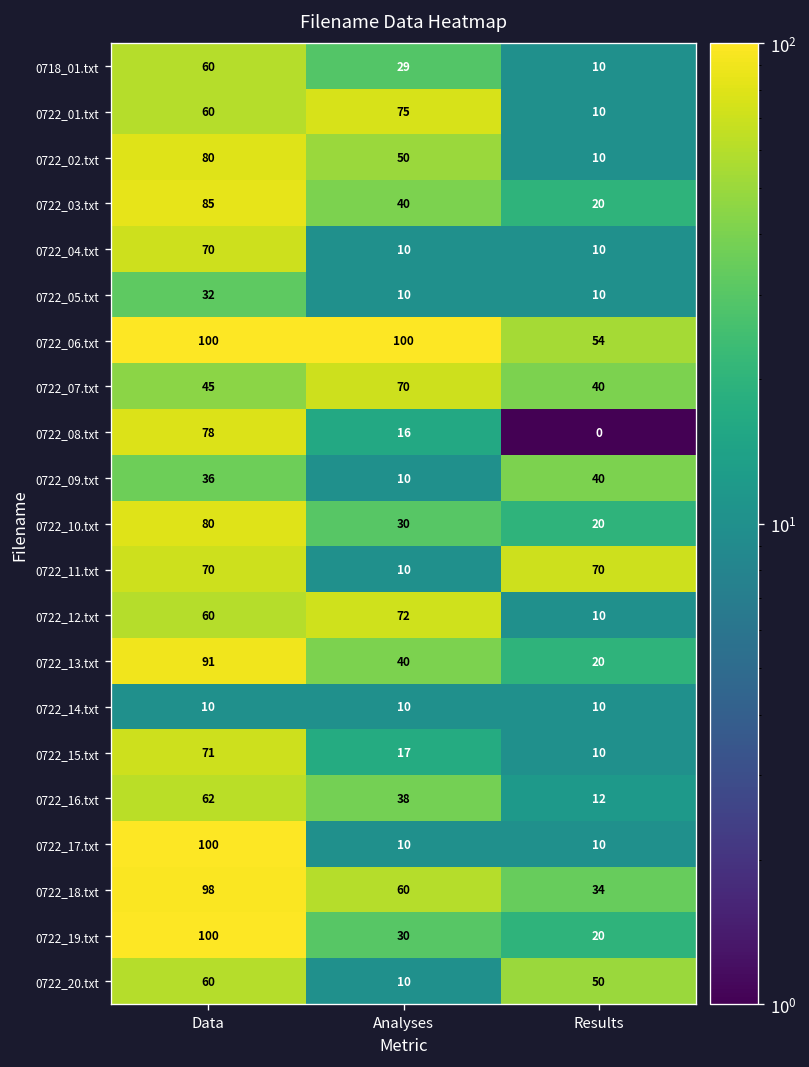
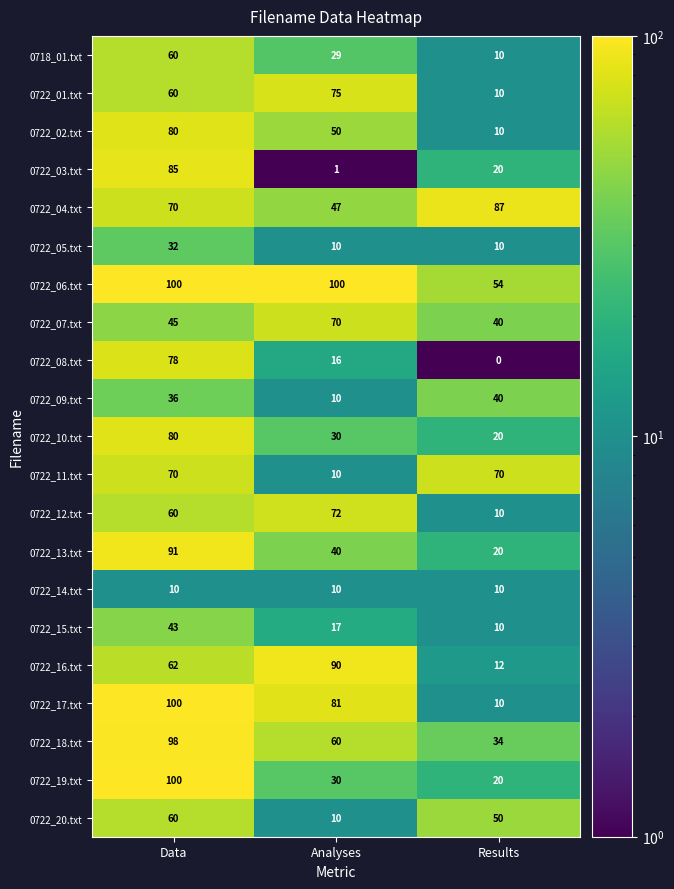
  {
    "0718_01.txt": {
      "Data": 60,
      "Analyses": 29,
      "Results": 10
    },
    "0722_01.txt": {
      "Data": 60,
      "Analyses": 75,
      "Results": 10
    },
    "0722_02.txt": {
      "Data": 80,
      "Analyses": 50,
      "Results": 10
    },
    "0722_03.txt": {
      "Data": 85,
-     "Analyses": 40,
+     "Analyses": 1,
      "Results": 20
    },
    "0722_04.txt": {
      "Data": 70,
-     "Analyses": 10,
-     "Results": 10
+     "Analyses": 47,
+     "Results": 87
    },
    "0722_05.txt": {
      "Data": 32,
      "Analyses": 10,
      "Results": 10
    },
    "0722_06.txt": {
      "Data": 100,
      "Analyses": 100,
      "Results": 54
    },
    "0722_07.txt": {
      "Data": 45,
      "Analyses": 70,
      "Results": 40
    },
    "0722_08.txt": {
      "Data": 78,
      "Analyses": 16,
      "Results": 0
    },
    "0722_09.txt": {
      "Data": 36,
      "Analyses": 10,
      "Results": 40
    },
    "0722_10.txt": {
      "Data": 80,
      "Analyses": 30,
      "Results": 20
    },
    "0722_11.txt": {
      "Data": 70,
      "Analyses": 10,
      "Results": 70
    },
    "0722_12.txt": {
      "Data": 60,
      "Analyses": 72,
      "Results": 10
    },
    "0722_13.txt": {
      "Data": 91,
      "Analyses": 40,
      "Results": 20
    },
    "0722_14.txt": {
      "Data": 10,
      "Analyses": 10,
      "Results": 10
    },
    "0722_15.txt": {
-     "Data": 71,
+     "Data": 43,
      "Analyses": 17,
      "Results": 10
    },
    "0722_16.txt": {
      "Data": 62,
-     "Analyses": 38,
+     "Analyses": 90,
      "Results": 12
    },
    "0722_17.txt": {
      "Data": 100,
-     "Analyses": 10,
+     "Analyses": 81,
      "Results": 10
    },
    "0722_18.txt": {
      "Data": 98,
      "Analyses": 60,
      "Results": 34
    },
    "0722_19.txt": {
      "Data": 100,
      "Analyses": 30,
      "Results": 20
    },
    "0722_20.txt": {
      "Data": 60,
      "Analyses": 10,
      "Results": 50
    }
  }
